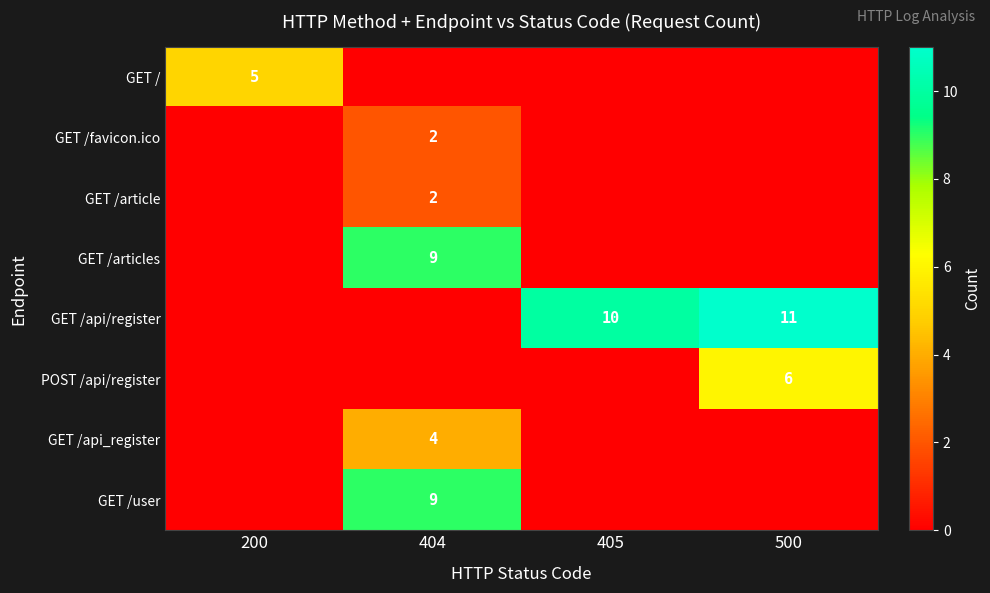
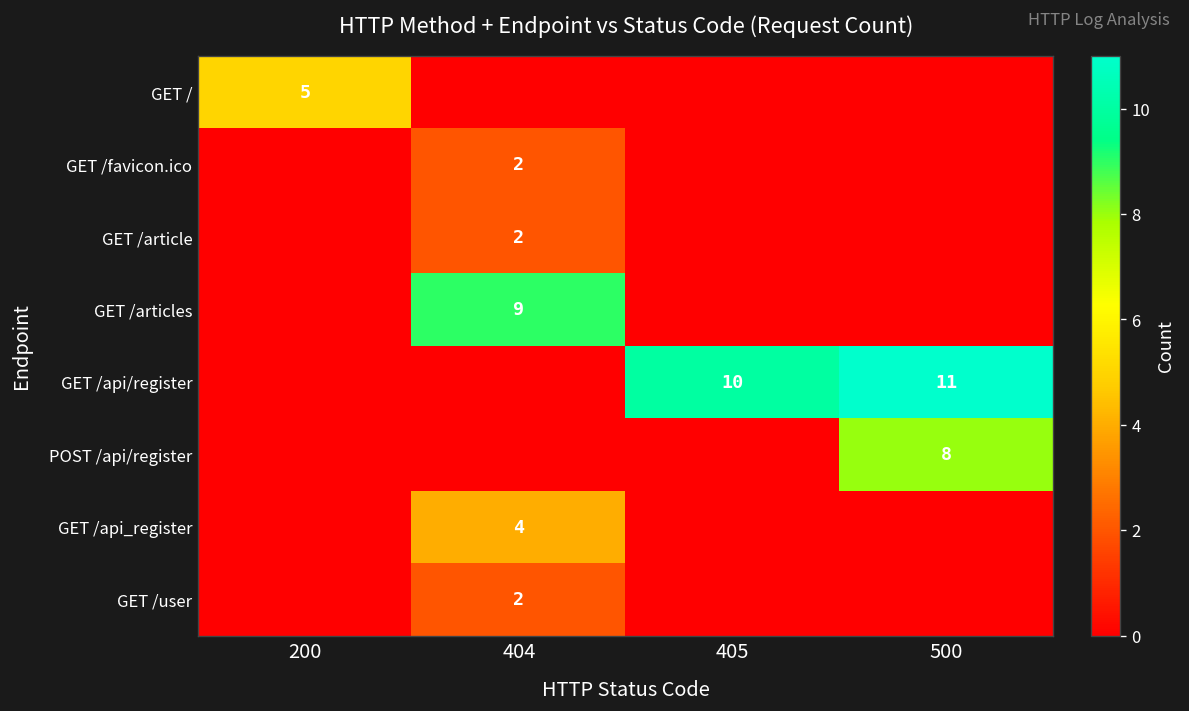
  {
    "GET /": {
      "200": 5
    },
    "GET /favicon.ico": {
      "404": 2
    },
    "GET /article": {
      "404": 2
    },
    "GET /articles": {
      "404": 9
    },
    "GET /api/register": {
      "405": 10,
      "500": 11
    },
    "POST /api/register": {
-     "500": 6
+     "500": 8
    },
    "GET /api_register": {
      "404": 4
    },
    "GET /user": {
-     "404": 9
+     "404": 2
    }
  }
